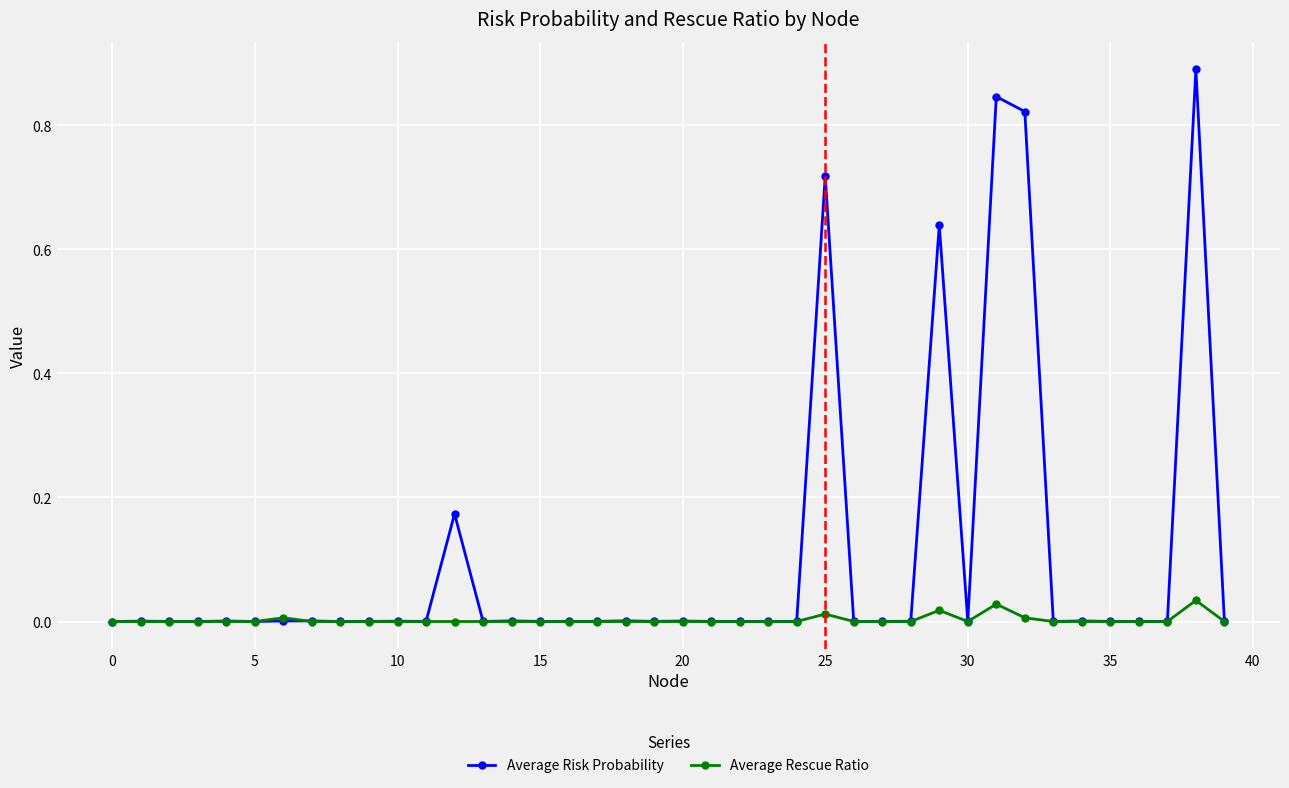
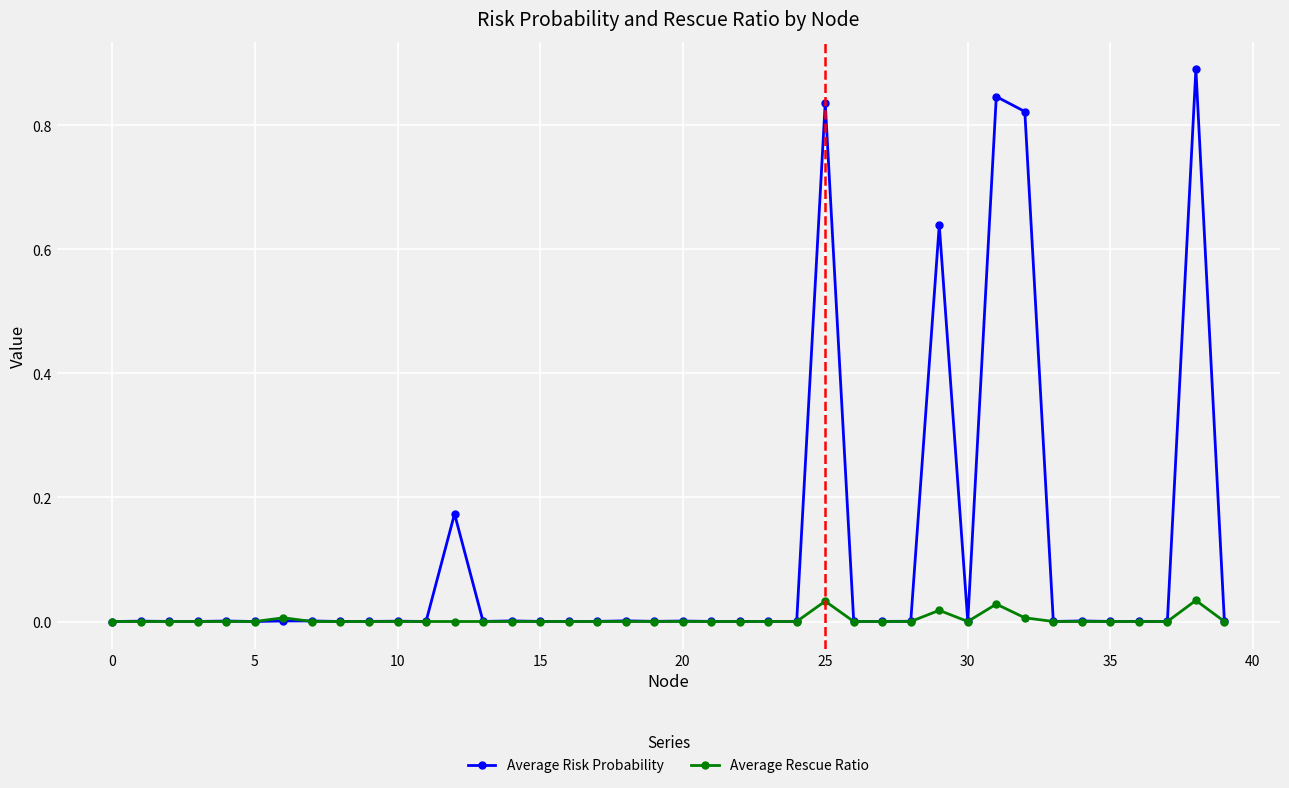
  {
    "Average Risk Probability": {
-     "25": 0.72
+     "25": 0.84
    },
    "Average Rescue Ratio": {
-     "25": 0.01
+     "25": 0.03
    }
  }
